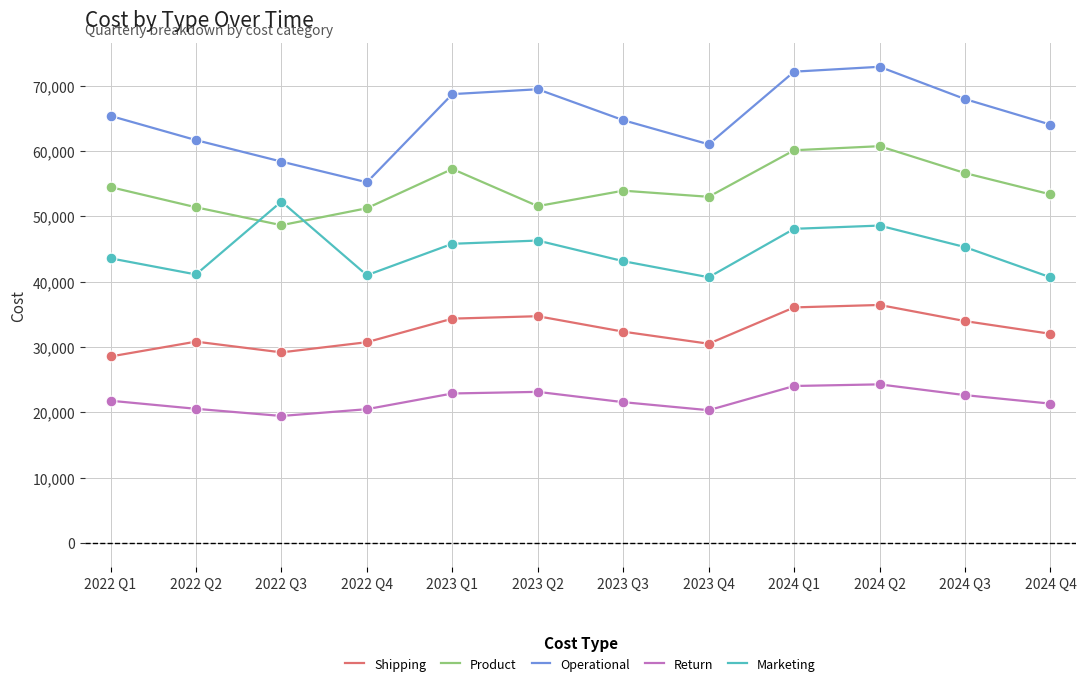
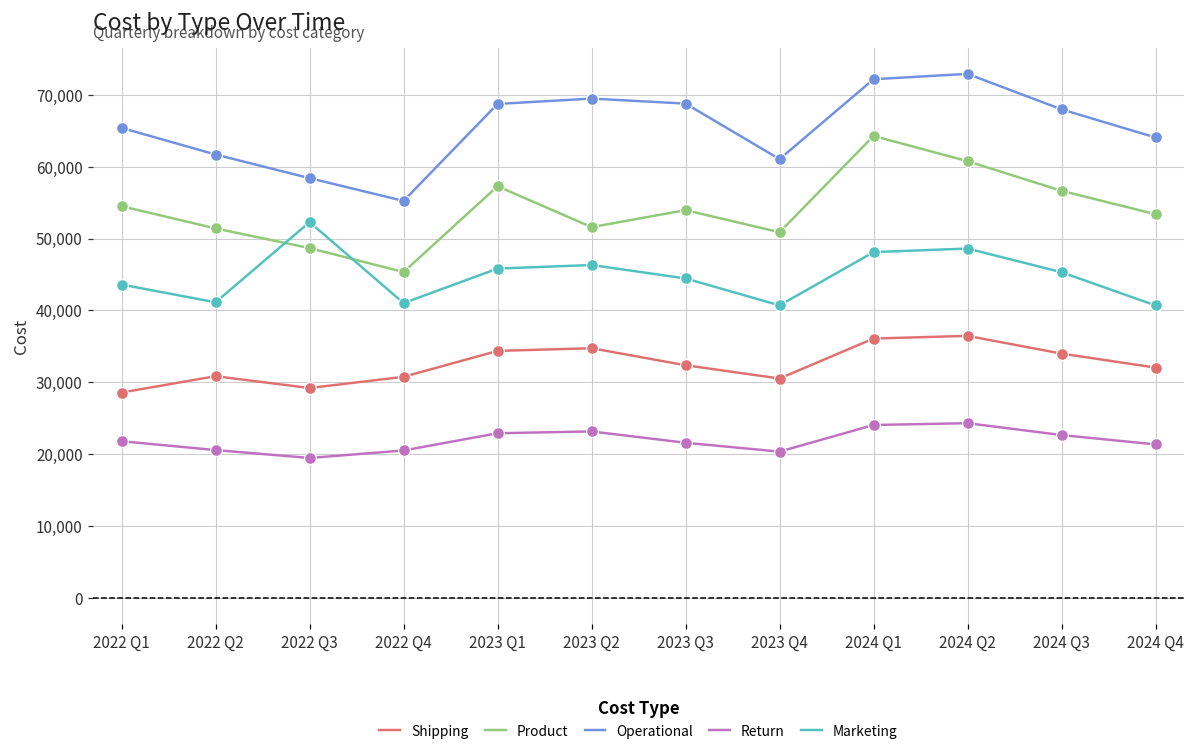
  {
    "Shipping": {
      "2022 Q1": "29,000",
      "2022 Q2": "31,000",
      "2022 Q3": "29,000",
      "2022 Q4": "31,000",
      "2023 Q1": "34,000",
      "2023 Q2": "35,000",
      "2023 Q3": "32,000",
      "2023 Q4": "31,000",
      "2024 Q1": "36,000",
      "2024 Q2": "36,000",
      "2024 Q3": "34,000",
      "2024 Q4": "32,000"
    },
    "Product": {
      "2022 Q1": "54,000",
      "2022 Q2": "51,000",
      "2022 Q3": "49,000",
-     "2022 Q4": "51,000",
+     "2022 Q4": "45,000",
      "2023 Q1": "57,000",
      "2023 Q2": "52,000",
      "2023 Q3": "54,000",
-     "2023 Q4": "53,000",
-     "2024 Q1": "60,000",
+     "2023 Q4": "51,000",
+     "2024 Q1": "64,000",
      "2024 Q2": "61,000",
      "2024 Q3": "57,000",
      "2024 Q4": "53,000"
    },
    "Operational": {
      "2022 Q1": "65,000",
      "2022 Q2": "62,000",
      "2022 Q3": "58,000",
      "2022 Q4": "55,000",
      "2023 Q1": "69,000",
      "2023 Q2": "69,000",
-     "2023 Q3": "65,000",
+     "2023 Q3": "69,000",
      "2023 Q4": "61,000",
      "2024 Q1": "72,000",
      "2024 Q2": "73,000",
      "2024 Q3": "68,000",
      "2024 Q4": "64,000"
    },
    "Return": {
      "2022 Q1": "22,000",
      "2022 Q2": "21,000",
      "2022 Q3": "19,000",
      "2022 Q4": "21,000",
      "2023 Q1": "23,000",
      "2023 Q2": "23,000",
      "2023 Q3": "22,000",
      "2023 Q4": "20,000",
      "2024 Q1": "24,000",
      "2024 Q2": "24,000",
      "2024 Q3": "23,000",
      "2024 Q4": "21,000"
    },
    "Marketing": {
      "2022 Q1": "44,000",
      "2022 Q2": "41,000",
      "2022 Q3": "52,000",
      "2022 Q4": "41,000",
      "2023 Q1": "46,000",
      "2023 Q2": "46,000",
-     "2023 Q3": "43,000",
+     "2023 Q3": "44,000",
      "2023 Q4": "41,000",
      "2024 Q1": "48,000",
      "2024 Q2": "49,000",
      "2024 Q3": "45,000",
      "2024 Q4": "41,000"
    }
  }
